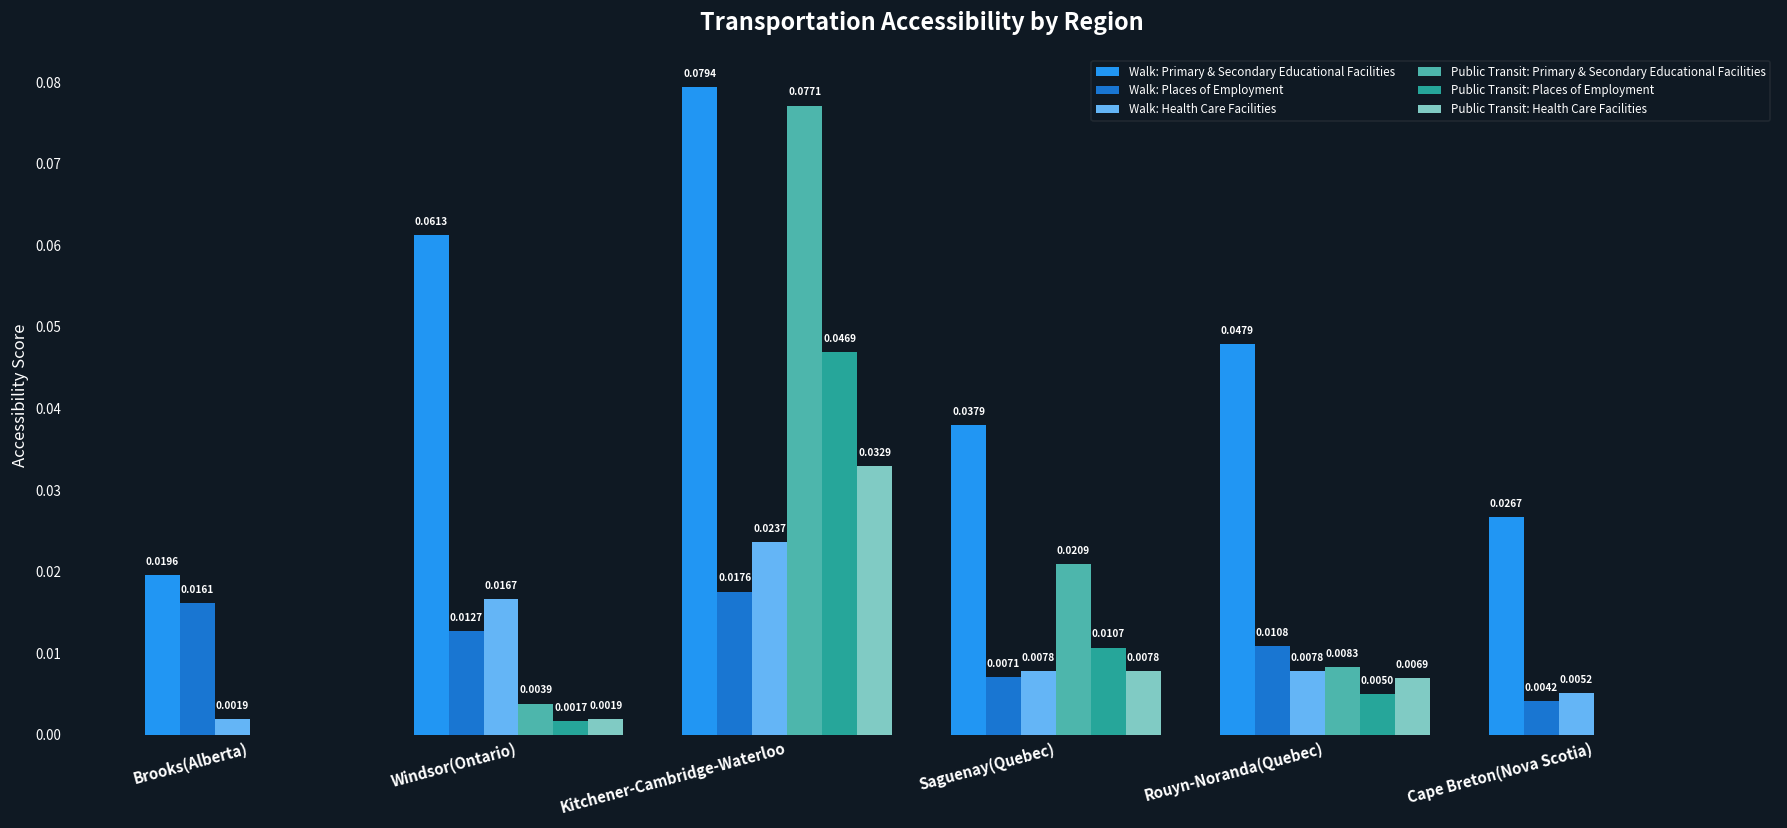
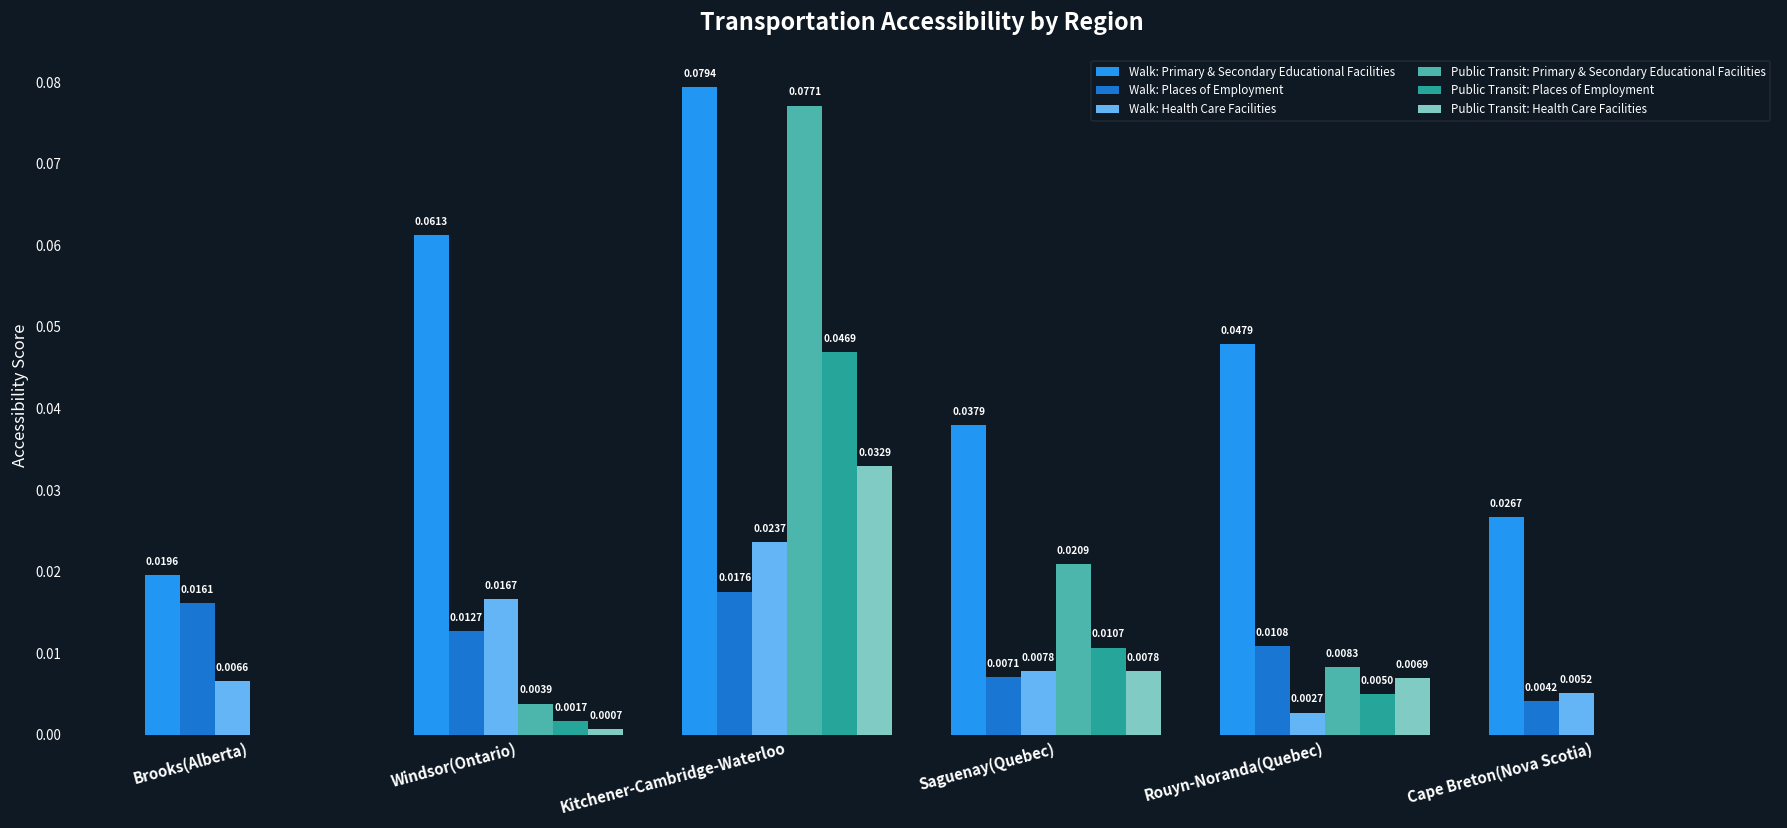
  {
    "Walk: Health Care Facilities": {
-     "Brooks(Alberta)": 0.0019,
+     "Brooks(Alberta)": 0.0066,
      "Windsor(Ontario)": 0.0167,
      "Kitchener-Cambridge-Waterloo": 0.0237,
      "Saguenay(Quebec)": 0.0078,
-     "Rouyn-Noranda(Quebec)": 0.0078,
+     "Rouyn-Noranda(Quebec)": 0.0027,
      "Cape Breton(Nova Scotia)": 0.0052
    },
    "Public Transit: Health Care Facilities": {
-     "Windsor(Ontario)": 0.0019,
+     "Windsor(Ontario)": 0.0007,
      "Kitchener-Cambridge-Waterloo": 0.0329,
      "Saguenay(Quebec)": 0.0078,
      "Rouyn-Noranda(Quebec)": 0.0069
    }
  }
